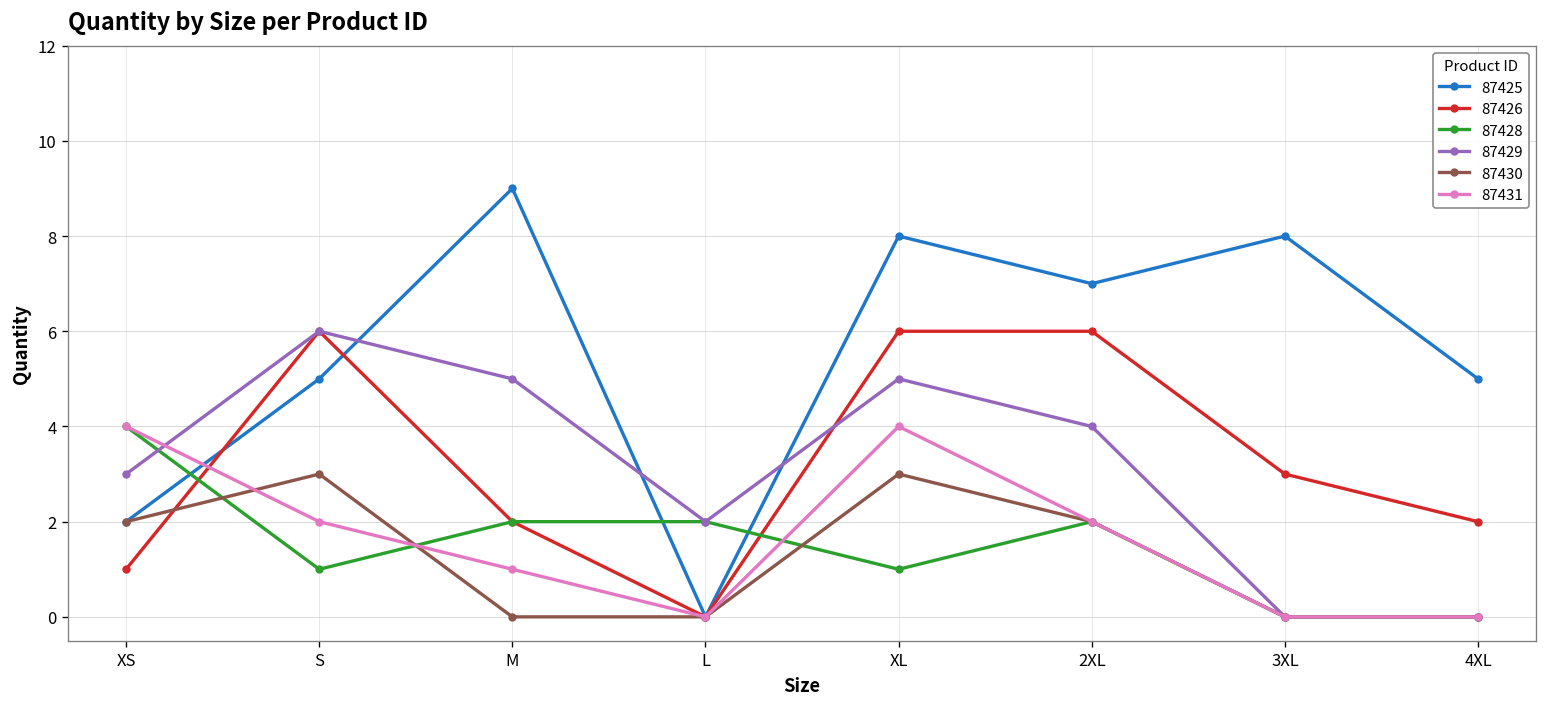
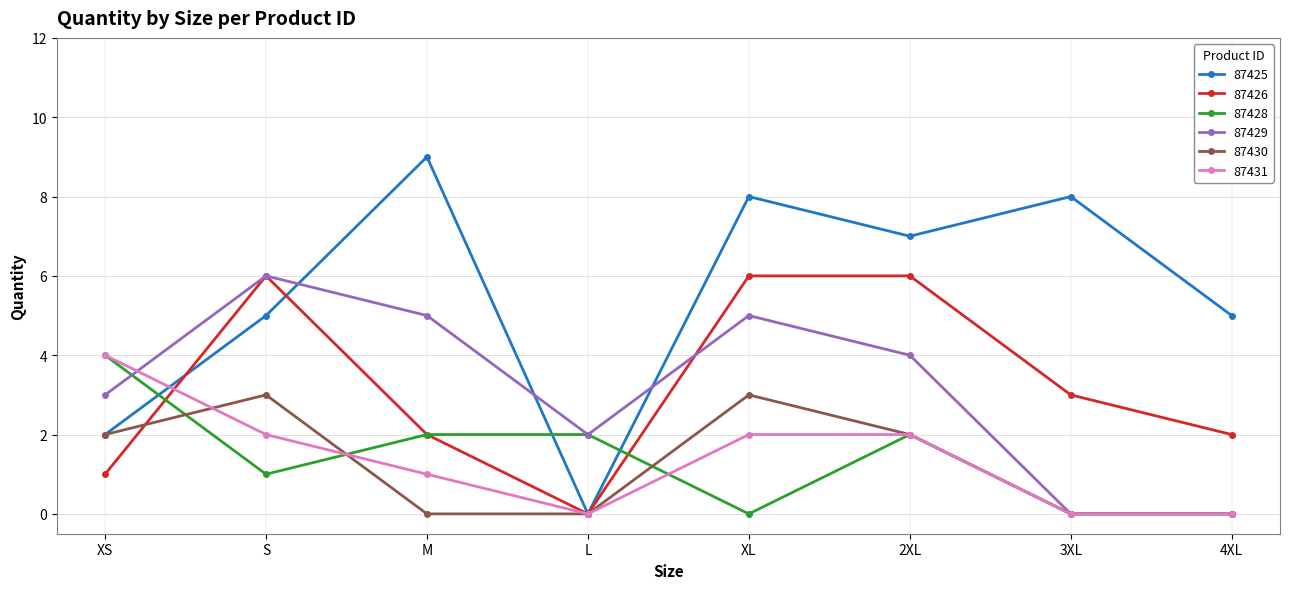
  {
    "87425": {
      "S": 5,
      "M": 9,
      "XL": 8,
      "2XL": 7,
      "3XL": 8,
      "4XL": 5
    },
    "87426": {
      "XS": 1,
      "XL": 6,
      "2XL": 6,
      "3XL": 3,
      "4XL": 2
    },
    "87428": {
      "S": 1,
-     "XL": 1
+     "XL": 0
    },
    "87429": {
      "XS": 3,
      "M": 5,
      "XL": 5,
      "2XL": 4
    },
    "87430": {
      "S": 3,
      "M": 0,
      "XL": 3
    },
    "87431": {
      "S": 2,
      "M": 1,
-     "XL": 4
+     "XL": 2
    }
  }
